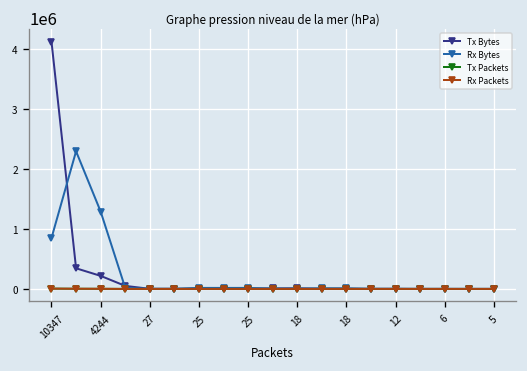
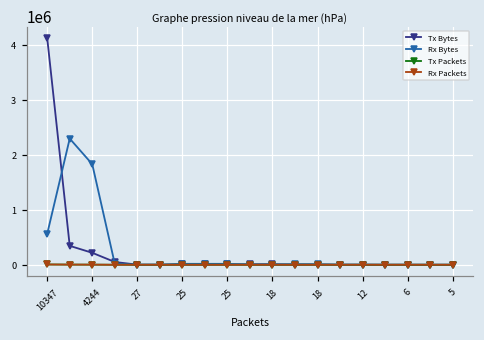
  {
    "Tx Bytes": {
      "10347": 4100000,
      "4244": 200000
    },
    "Rx Bytes": {
-     "10347": 800000,
-     "4244": 1300000
+     "10347": 600000,
+     "4244": 1800000
    },
    "Rx Packets": {
      "10347": 0,
      "4244": 0
    }
  }
